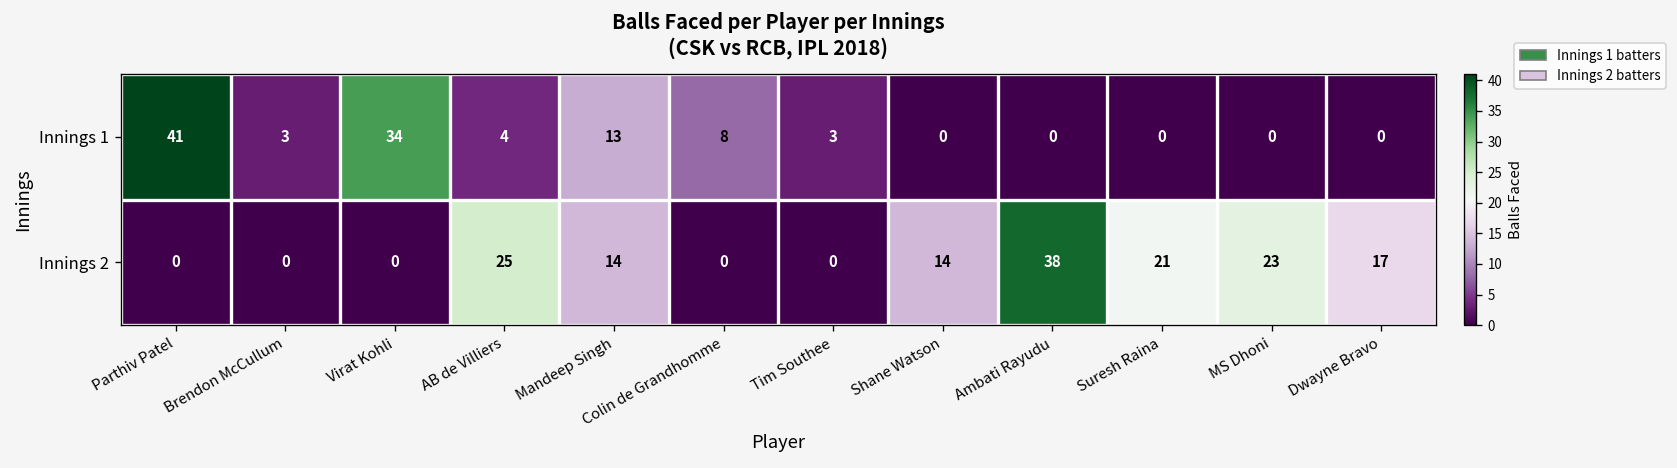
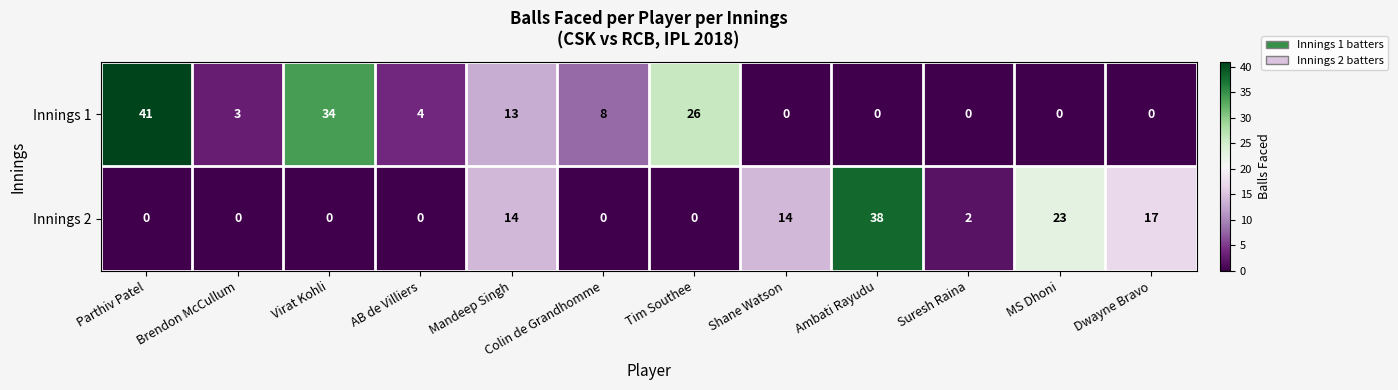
  {
    "Innings 1": {
      "Parthiv Patel": 41,
      "Brendon McCullum": 3,
      "Virat Kohli": 34,
      "AB de Villiers": 4,
      "Mandeep Singh": 13,
      "Colin de Grandhomme": 8,
-     "Tim Southee": 3,
+     "Tim Southee": 26,
      "Shane Watson": 0,
      "Ambati Rayudu": 0,
      "Suresh Raina": 0,
      "MS Dhoni": 0,
      "Dwayne Bravo": 0
    },
    "Innings 2": {
      "Parthiv Patel": 0,
      "Brendon McCullum": 0,
      "Virat Kohli": 0,
-     "AB de Villiers": 25,
+     "AB de Villiers": 0,
      "Mandeep Singh": 14,
      "Colin de Grandhomme": 0,
      "Tim Southee": 0,
      "Shane Watson": 14,
      "Ambati Rayudu": 38,
-     "Suresh Raina": 21,
+     "Suresh Raina": 2,
      "MS Dhoni": 23,
      "Dwayne Bravo": 17
    }
  }
